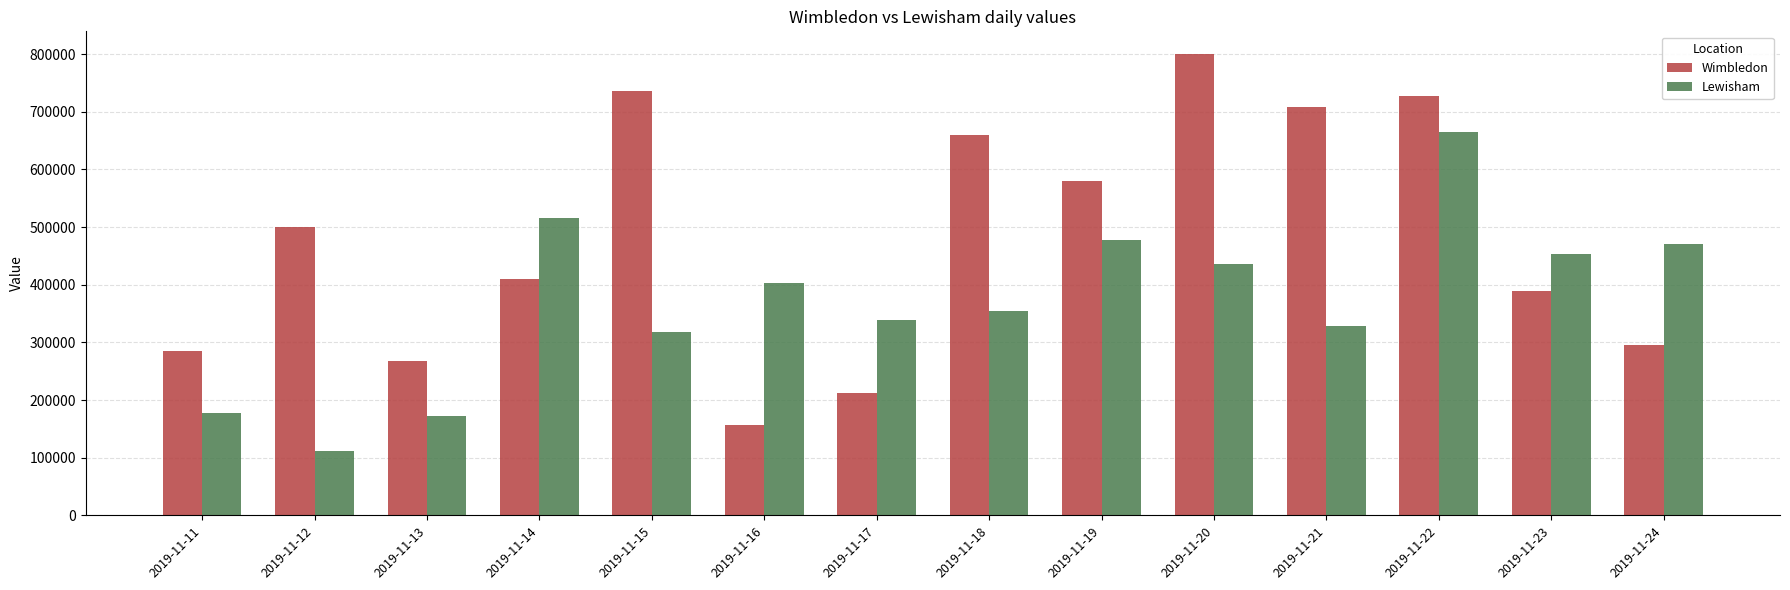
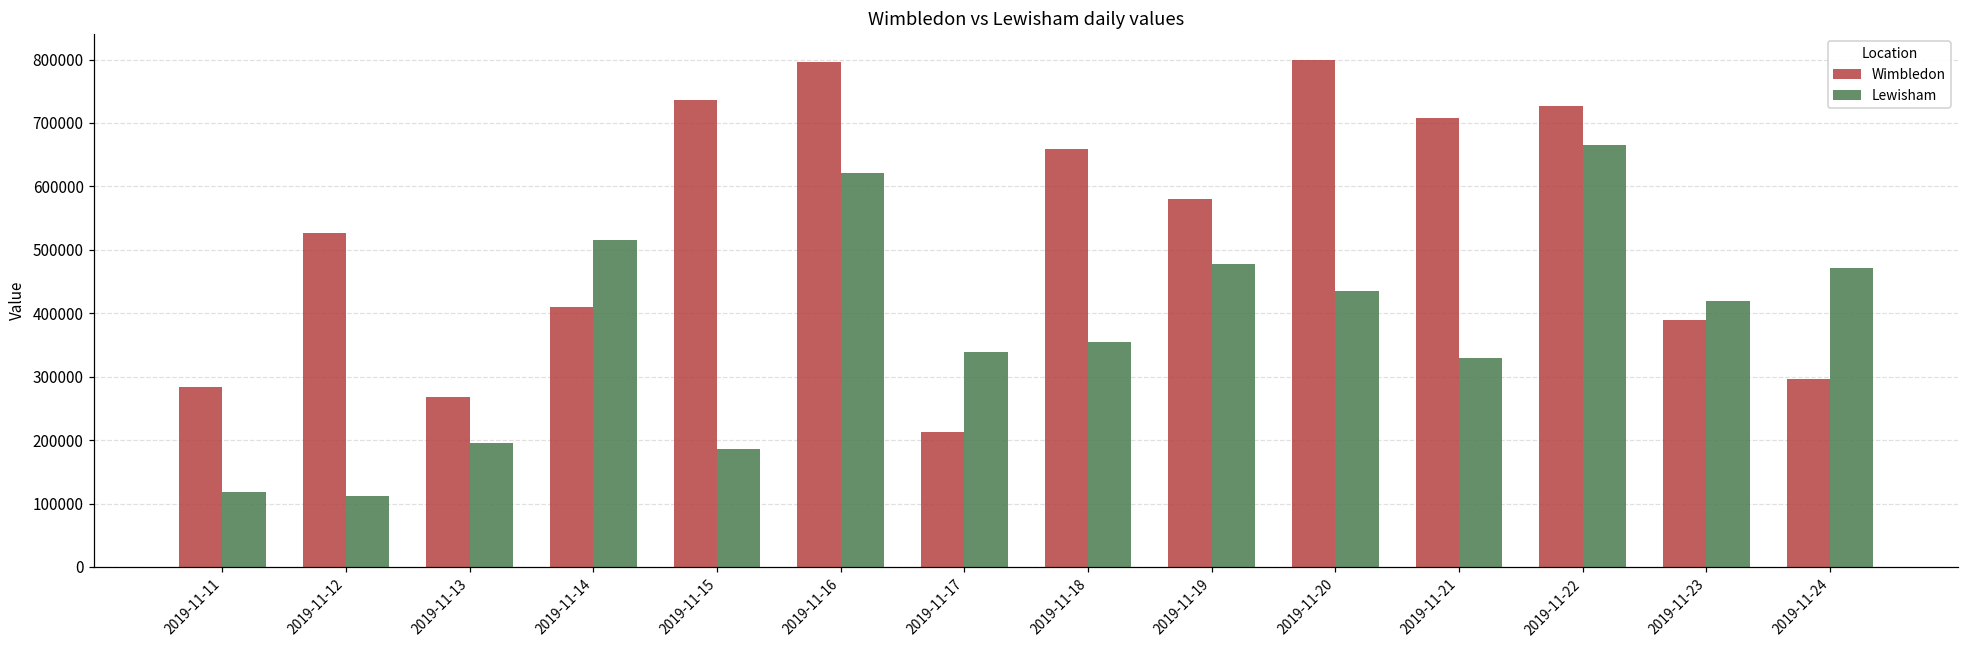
  {
    "Wimbledon": {
      "2019-11-11": 280000,
-     "2019-11-12": 500000,
+     "2019-11-12": 530000,
      "2019-11-13": 270000,
      "2019-11-14": 410000,
      "2019-11-15": 740000,
-     "2019-11-16": 160000,
+     "2019-11-16": 800000,
      "2019-11-17": 210000,
      "2019-11-18": 660000,
      "2019-11-19": 580000,
      "2019-11-20": 800000,
      "2019-11-21": 710000,
      "2019-11-22": 730000,
      "2019-11-23": 390000,
      "2019-11-24": 300000
    },
    "Lewisham": {
-     "2019-11-11": 180000,
+     "2019-11-11": 120000,
      "2019-11-12": 110000,
-     "2019-11-13": 170000,
+     "2019-11-13": 200000,
      "2019-11-14": 520000,
-     "2019-11-15": 320000,
-     "2019-11-16": 400000,
+     "2019-11-15": 190000,
+     "2019-11-16": 620000,
      "2019-11-17": 340000,
      "2019-11-18": 350000,
      "2019-11-19": 480000,
      "2019-11-20": 440000,
      "2019-11-21": 330000,
      "2019-11-22": 670000,
-     "2019-11-23": 450000,
+     "2019-11-23": 420000,
      "2019-11-24": 470000
    }
  }
